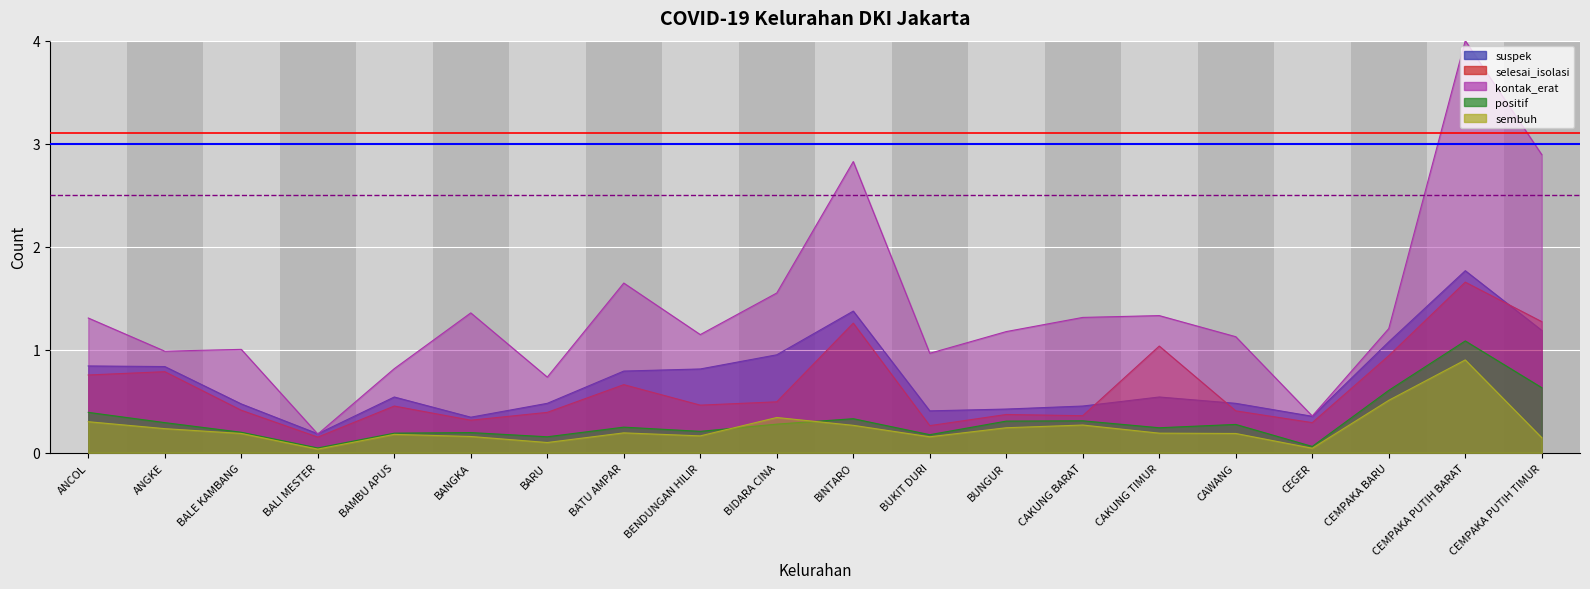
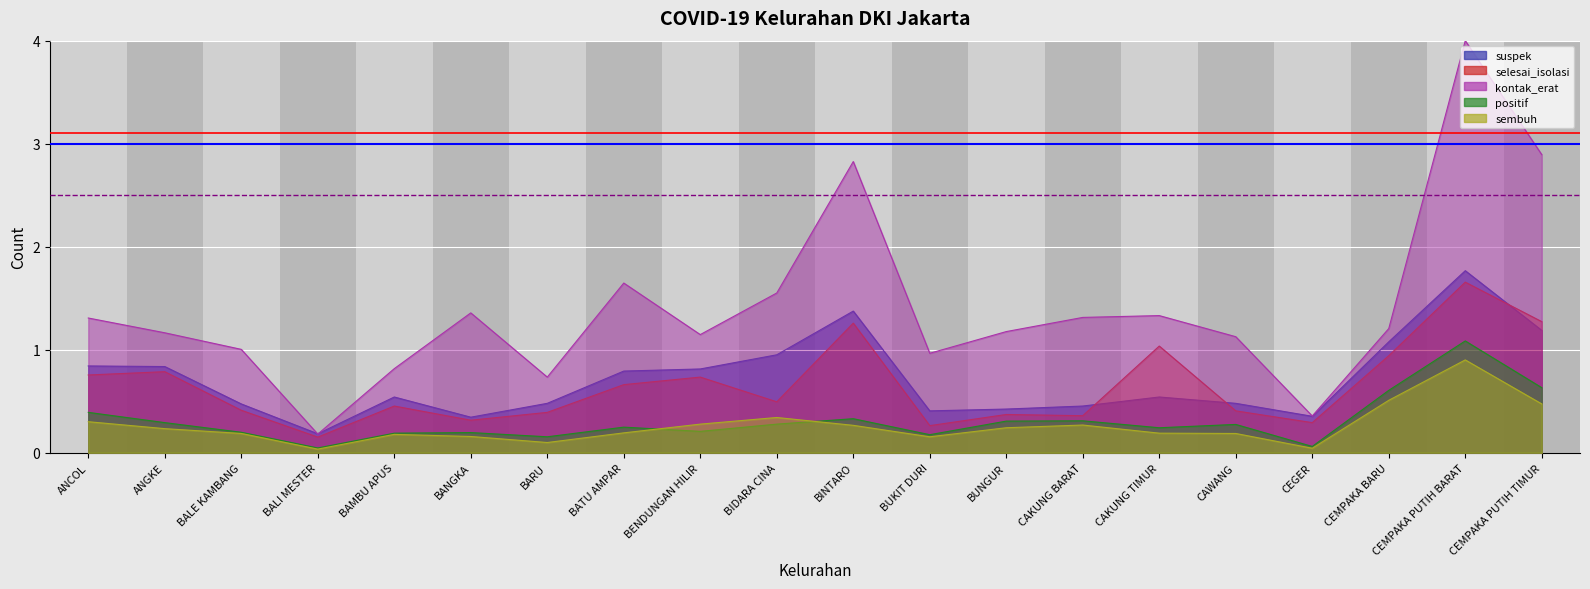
  {
    "suspek": {
      "ANCOL": 0.84,
      "ANGKE": 0.84,
      "BALE KAMBANG": 0.47,
      "BAMBU APUS": 0.54,
      "BANGKA": 0.35,
      "BARU": 0.48,
      "BATU AMPAR": 0.79,
      "BENDUNGAN HILIR": 0.81,
      "BIDARA CINA": 0.95,
      "BINTARO": 1.38,
      "BUKIT DURI": 0.41,
      "BUNGUR": 0.42,
      "CAKUNG BARAT": 0.45,
      "CAKUNG TIMUR": 0.54,
      "CAWANG": 0.48,
      "CEMPAKA BARU": 1.08,
      "CEMPAKA PUTIH BARAT": 1.77,
      "CEMPAKA PUTIH TIMUR": 1.19
    },
    "selesai_isolasi": {
      "ANCOL": 0.75,
      "ANGKE": 0.79,
      "BALE KAMBANG": 0.41,
      "BALI MESTER": 0.15,
      "BAMBU APUS": 0.45,
      "BANGKA": 0.32,
      "BARU": 0.39,
      "BATU AMPAR": 0.66,
-     "BENDUNGAN HILIR": 0.46,
+     "BENDUNGAN HILIR": 0.73,
      "BIDARA CINA": 0.49,
      "BINTARO": 1.26,
      "BUKIT DURI": 0.26,
      "BUNGUR": 0.37,
      "CAKUNG BARAT": 0.36,
      "CAKUNG TIMUR": 1.04,
      "CAWANG": 0.41,
      "CEGER": 0.29,
      "CEMPAKA BARU": 0.94,
      "CEMPAKA PUTIH BARAT": 1.66,
      "CEMPAKA PUTIH TIMUR": 1.27
    },
    "kontak_erat": {
      "ANCOL": 1.31,
-     "ANGKE": 0.99,
+     "ANGKE": 1.16,
      "BALE KAMBANG": 1.00,
      "BAMBU APUS": 0.82,
      "BANGKA": 1.36,
      "BARU": 0.73,
      "BATU AMPAR": 1.65,
      "BENDUNGAN HILIR": 1.15,
      "BIDARA CINA": 1.55,
      "BINTARO": 2.83,
      "BUKIT DURI": 0.97,
      "BUNGUR": 1.18,
      "CAKUNG BARAT": 1.31,
      "CAKUNG TIMUR": 1.33,
      "CAWANG": 1.13,
      "CEMPAKA BARU": 1.21,
      "CEMPAKA PUTIH BARAT": 4.00,
      "CEMPAKA PUTIH TIMUR": 2.89
    },
    "positif": {
      "ANCOL": 0.39,
      "ANGKE": 0.29,
      "BANGKA": 0.20,
      "BARU": 0.16,
      "BATU AMPAR": 0.25,
      "BENDUNGAN HILIR": 0.21,
      "BIDARA CINA": 0.28,
      "BINTARO": 0.33,
      "BUNGUR": 0.31,
      "CAKUNG BARAT": 0.31,
      "CAKUNG TIMUR": 0.24,
      "CAWANG": 0.28,
      "CEMPAKA BARU": 0.61,
      "CEMPAKA PUTIH BARAT": 1.09,
      "CEMPAKA PUTIH TIMUR": 0.63
    },
    "sembuh": {
      "ANCOL": 0.30,
      "ANGKE": 0.23,
      "BANGKA": 0.16,
      "BARU": 0.10,
      "BATU AMPAR": 0.19,
-     "BENDUNGAN HILIR": 0.16,
+     "BENDUNGAN HILIR": 0.28,
      "BIDARA CINA": 0.34,
      "BINTARO": 0.27,
      "BUNGUR": 0.24,
      "CAKUNG BARAT": 0.27,
      "CAKUNG TIMUR": 0.19,
      "CAWANG": 0.19,
      "CEMPAKA BARU": 0.51,
      "CEMPAKA PUTIH BARAT": 0.90,
-     "CEMPAKA PUTIH TIMUR": 0.15
+     "CEMPAKA PUTIH TIMUR": 0.47
    }
  }
